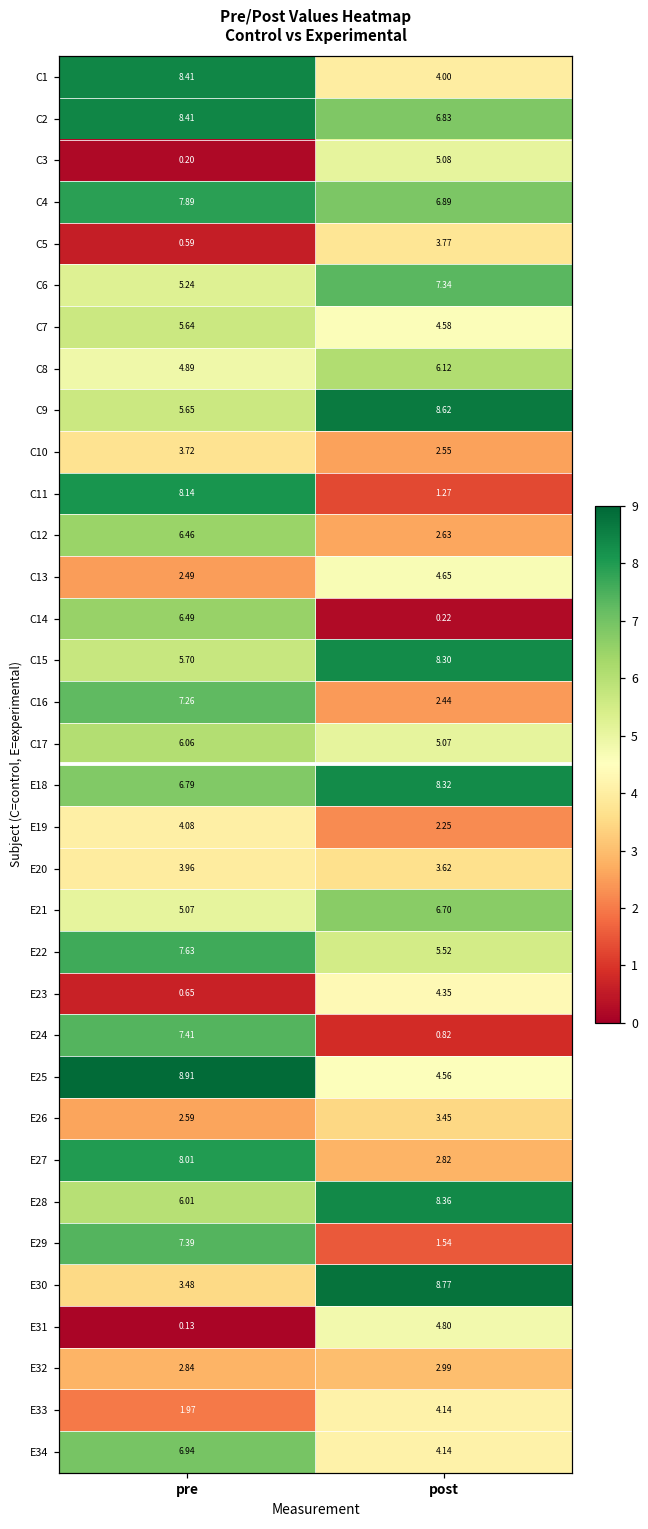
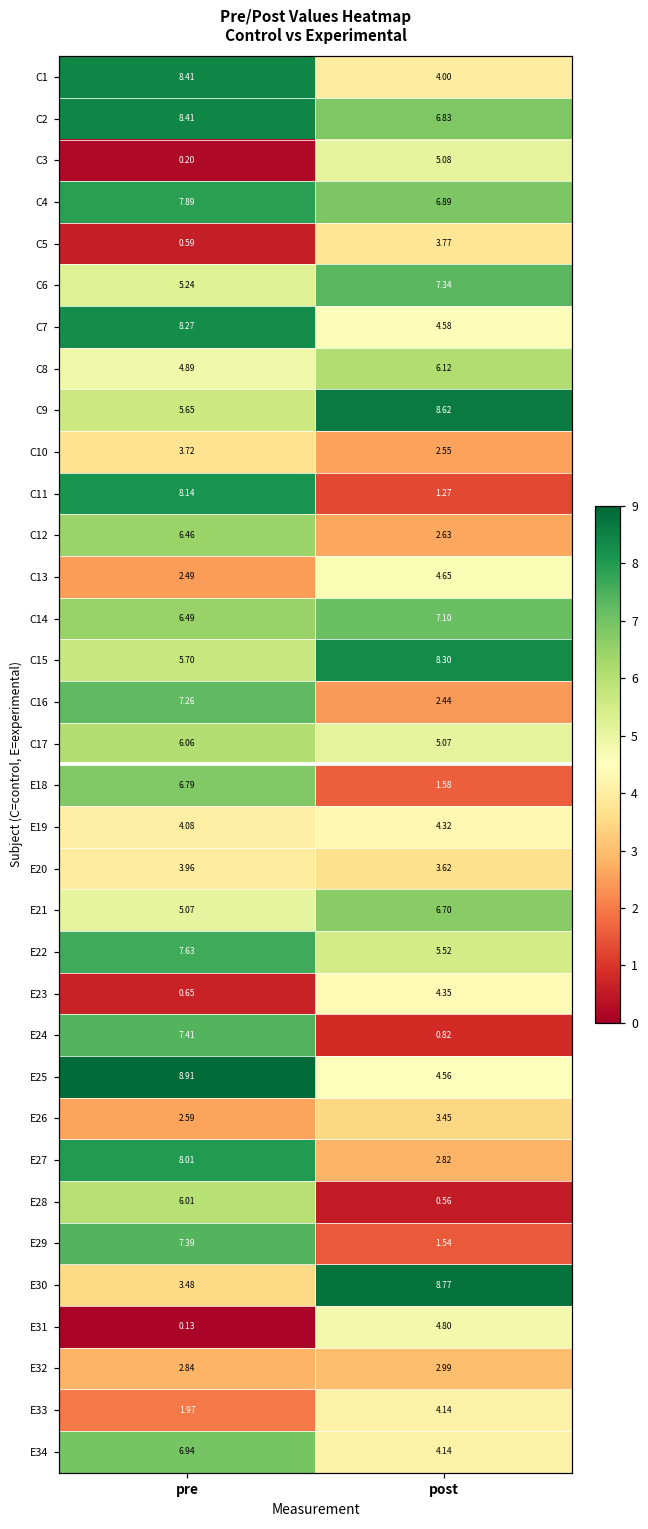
  {
    "C1": {
      "pre": 8.41,
      "post": 4.00
    },
    "C2": {
      "pre": 8.41,
      "post": 6.83
    },
    "C3": {
      "pre": 0.20,
      "post": 5.08
    },
    "C4": {
      "pre": 7.89,
      "post": 6.89
    },
    "C5": {
      "pre": 0.59,
      "post": 3.77
    },
    "C6": {
      "pre": 5.24,
      "post": 7.34
    },
    "C7": {
-     "pre": 5.64,
+     "pre": 8.27,
      "post": 4.58
    },
    "C8": {
      "pre": 4.89,
      "post": 6.12
    },
    "C9": {
      "pre": 5.65,
      "post": 8.62
    },
    "C10": {
      "pre": 3.72,
      "post": 2.55
    },
    "C11": {
      "pre": 8.14,
      "post": 1.27
    },
    "C12": {
      "pre": 6.46,
      "post": 2.63
    },
    "C13": {
      "pre": 2.49,
      "post": 4.65
    },
    "C14": {
      "pre": 6.49,
-     "post": 0.22
+     "post": 7.10
    },
    "C15": {
      "pre": 5.70,
      "post": 8.30
    },
    "C16": {
      "pre": 7.26,
      "post": 2.44
    },
    "C17": {
      "pre": 6.06,
      "post": 5.07
    },
    "E18": {
      "pre": 6.79,
-     "post": 8.32
+     "post": 1.58
    },
    "E19": {
      "pre": 4.08,
-     "post": 2.25
+     "post": 4.32
    },
    "E20": {
      "pre": 3.96,
      "post": 3.62
    },
    "E21": {
      "pre": 5.07,
      "post": 6.70
    },
    "E22": {
      "pre": 7.63,
      "post": 5.52
    },
    "E23": {
      "pre": 0.65,
      "post": 4.35
    },
    "E24": {
      "pre": 7.41,
      "post": 0.82
    },
    "E25": {
      "pre": 8.91,
      "post": 4.56
    },
    "E26": {
      "pre": 2.59,
      "post": 3.45
    },
    "E27": {
      "pre": 8.01,
      "post": 2.82
    },
    "E28": {
      "pre": 6.01,
-     "post": 8.36
+     "post": 0.56
    },
    "E29": {
      "pre": 7.39,
      "post": 1.54
    },
    "E30": {
      "pre": 3.48,
      "post": 8.77
    },
    "E31": {
      "pre": 0.13,
      "post": 4.80
    },
    "E32": {
      "pre": 2.84,
      "post": 2.99
    },
    "E33": {
      "pre": 1.97,
      "post": 4.14
    },
    "E34": {
      "pre": 6.94,
      "post": 4.14
    }
  }
